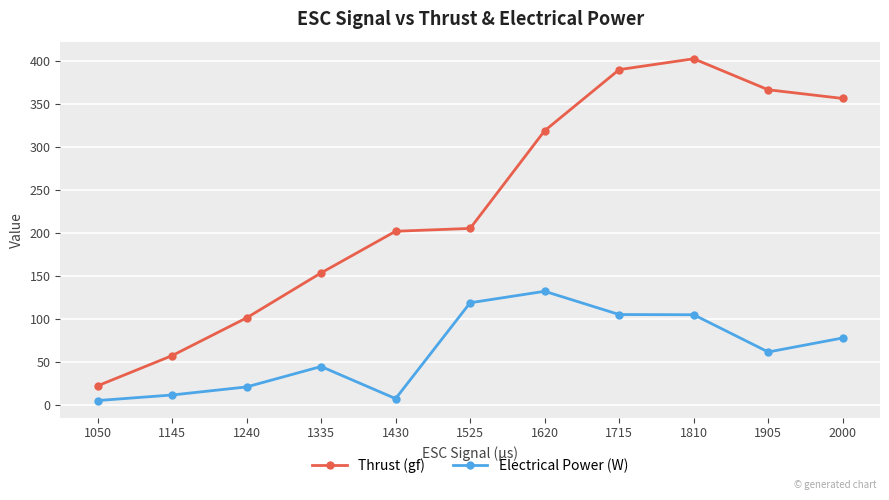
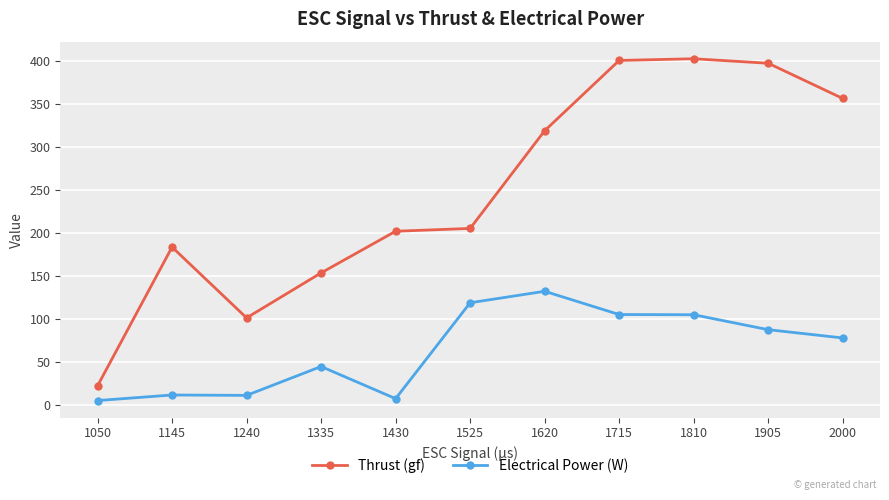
  {
    "Thrust (gf)": {
      "1050": 20,
-     "1145": 60,
+     "1145": 180,
      "1240": 100,
      "1335": 150,
      "1430": 200,
      "1525": 200,
      "1620": 320,
-     "1715": 390,
+     "1715": 400,
      "1810": 400,
-     "1905": 370,
+     "1905": 400,
      "2000": 360
    },
    "Electrical Power (W)": {
      "1050": 0,
      "1145": 10,
-     "1240": 20,
+     "1240": 10,
      "1335": 40,
      "1430": 10,
      "1525": 120,
      "1620": 130,
      "1715": 100,
      "1810": 100,
-     "1905": 60,
+     "1905": 90,
      "2000": 80
    }
  }
